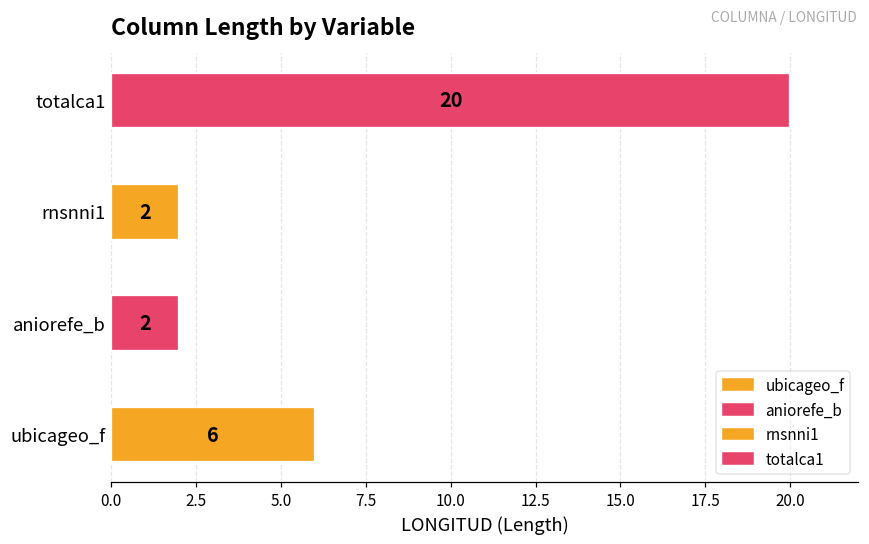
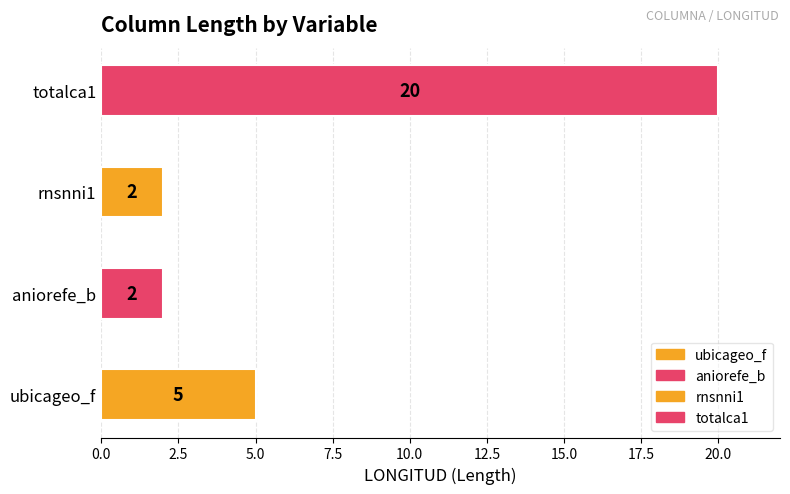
  {
    "totalca1": 20,
    "rnsnni1": 2,
    "aniorefe_b": 2,
-   "ubicageo_f": 6
+   "ubicageo_f": 5
  }
